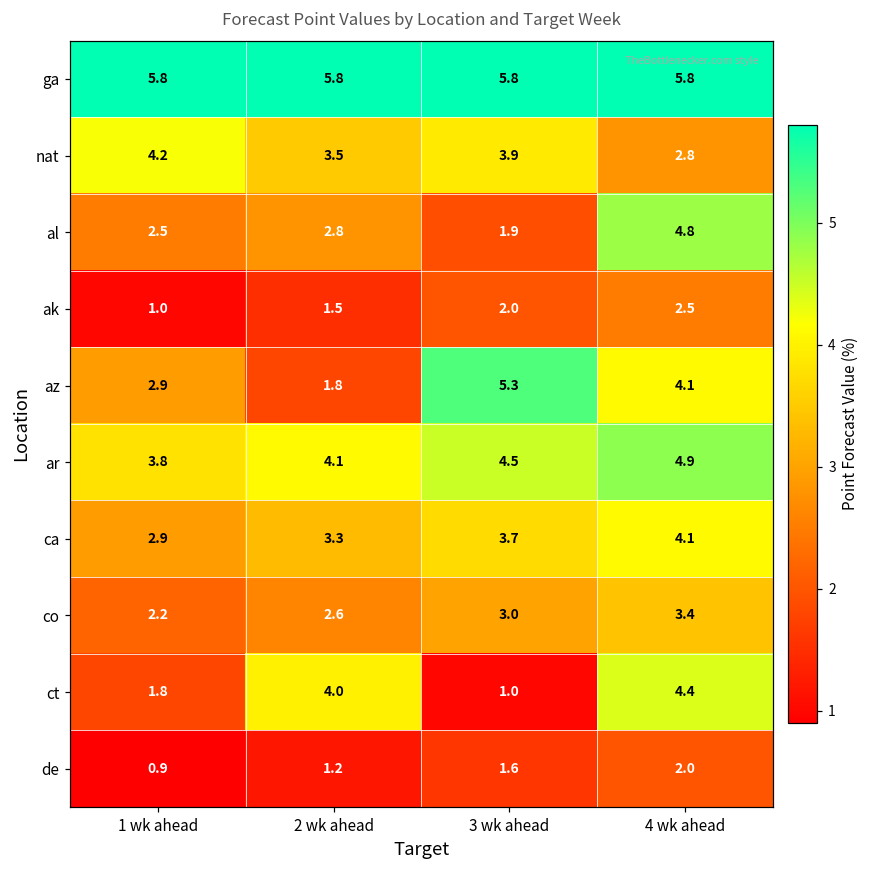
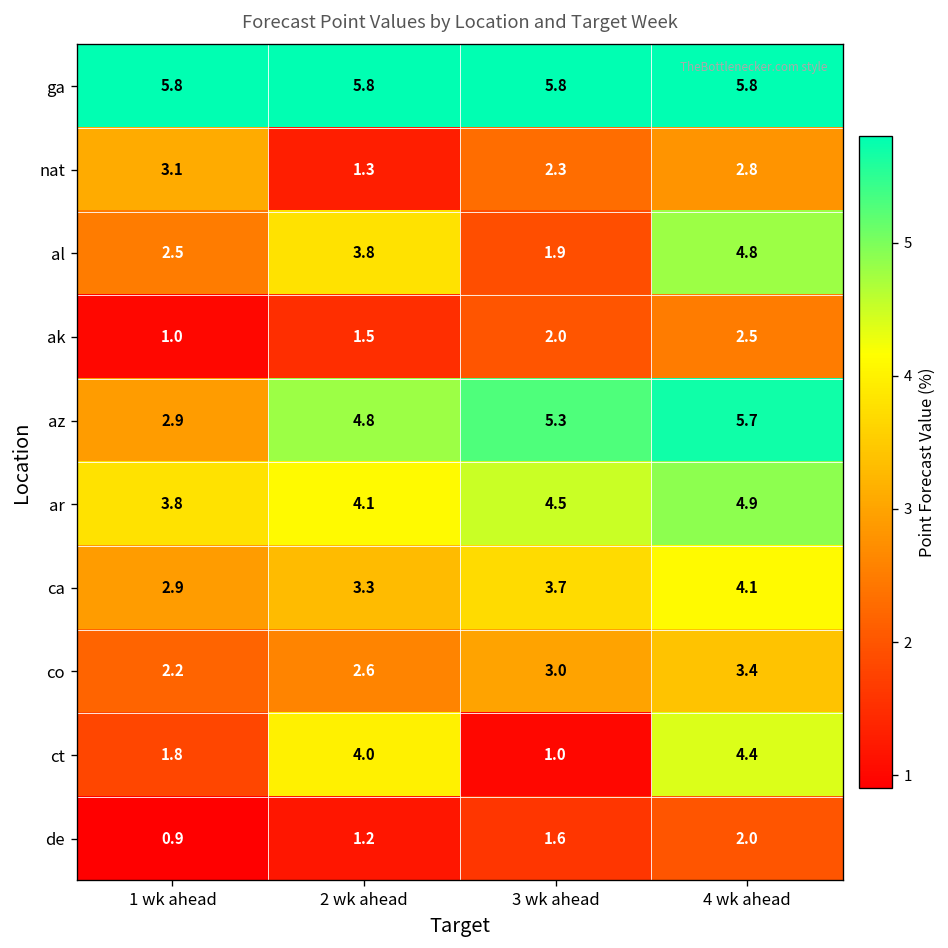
  {
    "ga": {
      "1 wk ahead": 5.8,
      "2 wk ahead": 5.8,
      "3 wk ahead": 5.8
    },
    "nat": {
-     "1 wk ahead": 4.2,
-     "2 wk ahead": 3.5,
-     "3 wk ahead": 3.9,
+     "1 wk ahead": 3.1,
+     "2 wk ahead": 1.3,
+     "3 wk ahead": 2.3,
      "4 wk ahead": 2.8
    },
    "al": {
      "1 wk ahead": 2.5,
-     "2 wk ahead": 2.8,
+     "2 wk ahead": 3.8,
      "3 wk ahead": 1.9,
      "4 wk ahead": 4.8
    },
    "ak": {
      "1 wk ahead": 1.0,
      "2 wk ahead": 1.5,
      "3 wk ahead": 2.0,
      "4 wk ahead": 2.5
    },
    "az": {
      "1 wk ahead": 2.9,
-     "2 wk ahead": 1.8,
+     "2 wk ahead": 4.8,
      "3 wk ahead": 5.3,
-     "4 wk ahead": 4.1
+     "4 wk ahead": 5.7
    },
    "ar": {
      "1 wk ahead": 3.8,
      "2 wk ahead": 4.1,
      "3 wk ahead": 4.5,
      "4 wk ahead": 4.9
    },
    "ca": {
      "1 wk ahead": 2.9,
      "2 wk ahead": 3.3,
      "3 wk ahead": 3.7,
      "4 wk ahead": 4.1
    },
    "co": {
      "1 wk ahead": 2.2,
      "2 wk ahead": 2.6,
      "3 wk ahead": 3.0,
      "4 wk ahead": 3.4
    },
    "ct": {
      "1 wk ahead": 1.8,
      "2 wk ahead": 4.0,
      "3 wk ahead": 1.0,
      "4 wk ahead": 4.4
    },
    "de": {
      "1 wk ahead": 0.9,
      "2 wk ahead": 1.2,
      "3 wk ahead": 1.6,
      "4 wk ahead": 2.0
    }
  }
